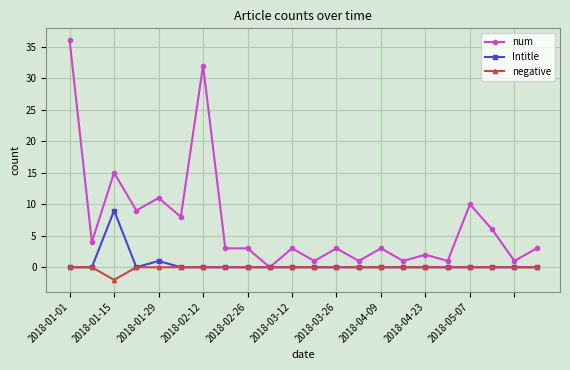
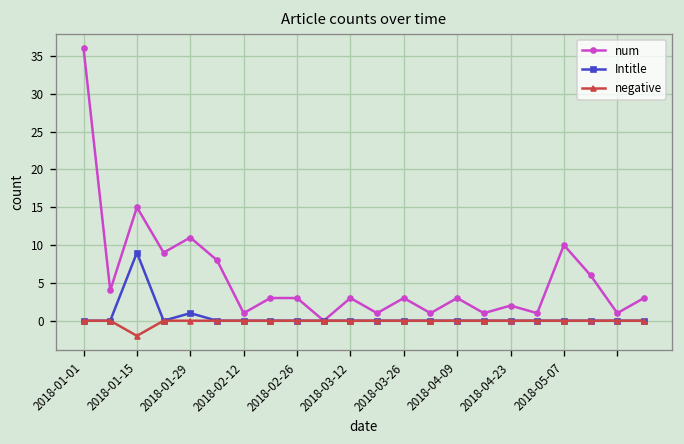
  {
    "num": {
      "2018-01-01": 36,
      "2018-01-15": 15,
      "2018-01-29": 11,
-     "2018-02-12": 32,
+     "2018-02-12": 1,
      "2018-02-26": 3,
      "2018-03-12": 3,
      "2018-03-26": 3,
      "2018-04-09": 3,
      "2018-04-23": 2,
      "2018-05-07": 10
    },
    "Intitle": {
      "2018-01-15": 9,
      "2018-01-29": 1
    },
    "negative": {
      "2018-01-15": -2,
      "2018-01-29": 0
    }
  }
